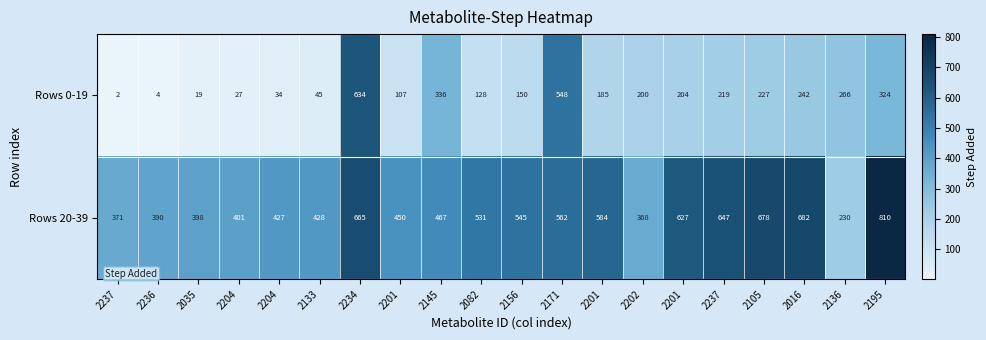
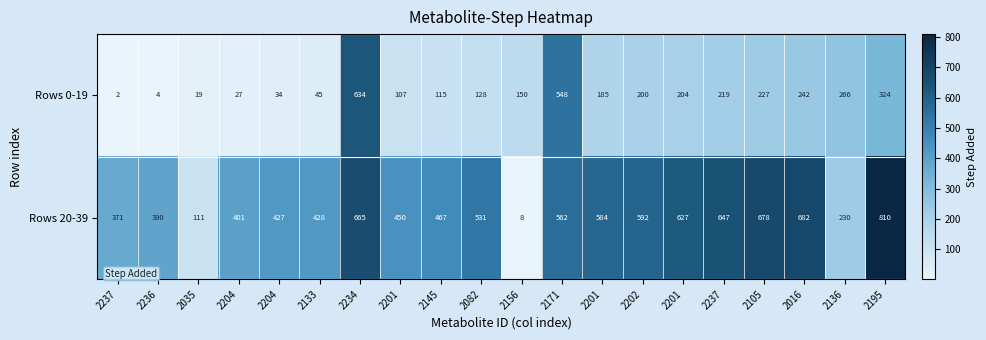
  {
    "Rows 0-19": {
      "2236": 4,
      "2035": 19,
      "2133": 45,
      "2234": 634,
-     "2145": 336,
+     "2145": 115,
      "2082": 128,
      "2156": 150,
      "2171": 548,
      "2202": 200,
      "2105": 227,
      "2016": 242,
      "2136": 266,
      "2195": 324
    },
    "Rows 20-39": {
      "2236": 390,
-     "2035": 398,
+     "2035": 111,
      "2133": 428,
      "2234": 665,
      "2145": 467,
      "2082": 531,
-     "2156": 545,
+     "2156": 8,
      "2171": 562,
-     "2202": 368,
+     "2202": 592,
      "2105": 678,
      "2016": 682,
      "2136": 230,
      "2195": 810
    }
  }
